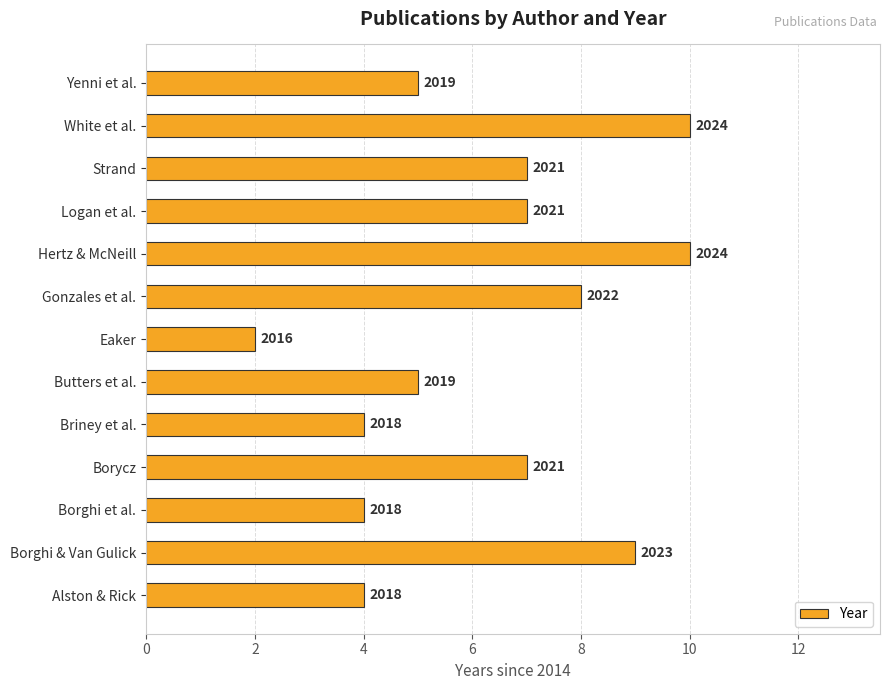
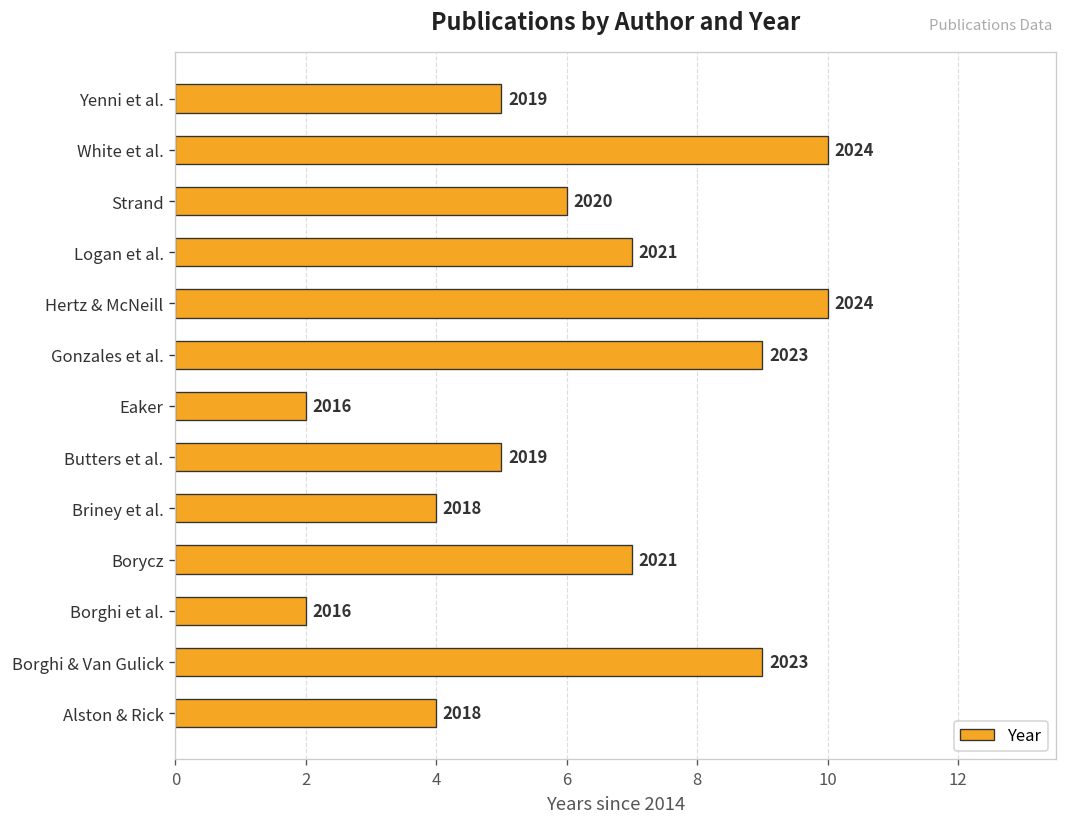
  {
-   "Strand": 2021,
-   "Gonzales et al.": 2022,
-   "Borghi et al.": 2018
+   "Strand": 2020,
+   "Gonzales et al.": 2023,
+   "Borghi et al.": 2016
  }
